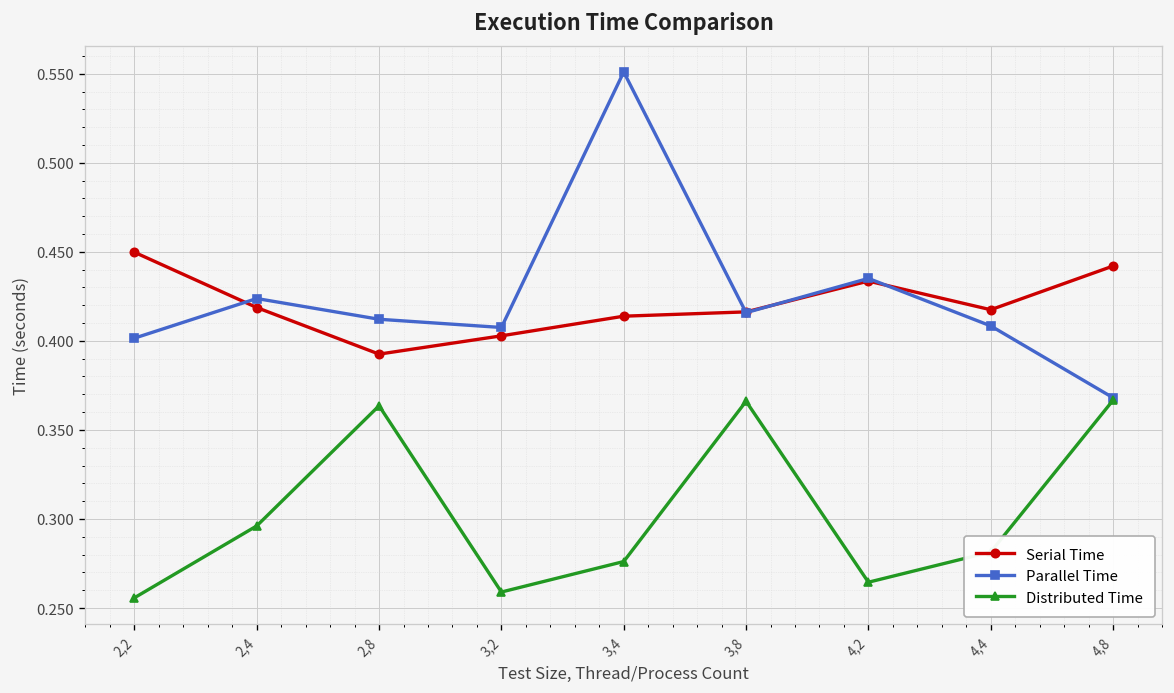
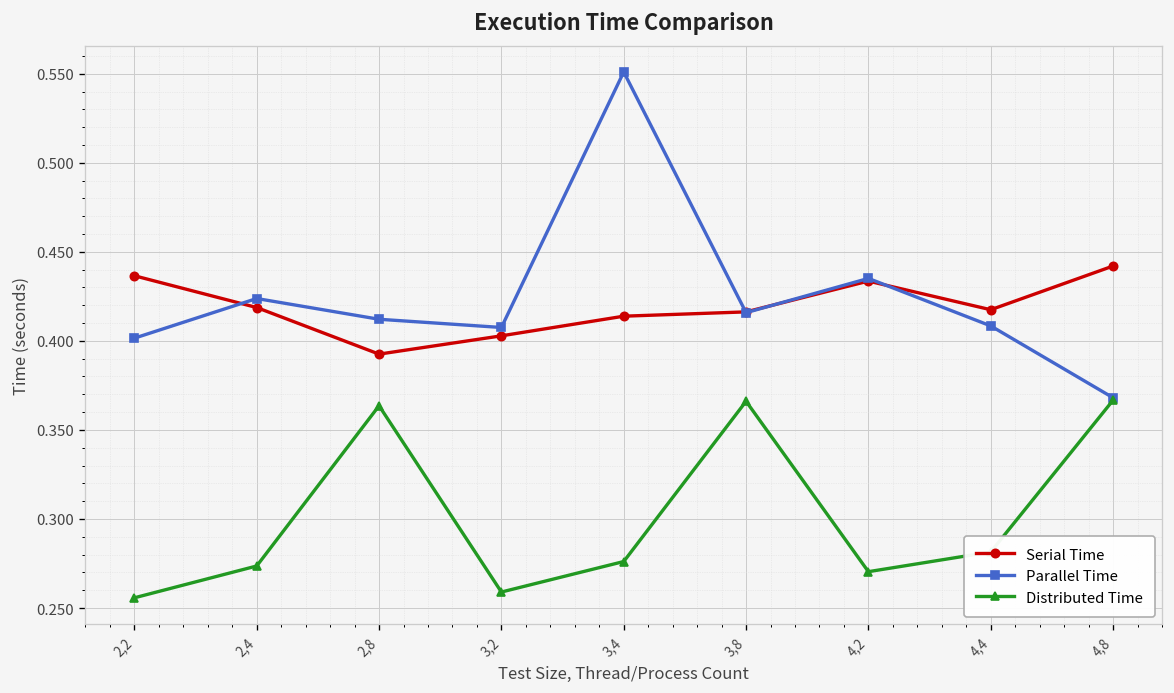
  {
    "Serial Time": {
-     "2,2": 0.450,
+     "2,2": 0.437,
      "2,4": 0.419,
      "2,8": 0.393,
      "3,2": 0.403,
      "3,4": 0.414,
      "4,4": 0.417,
      "4,8": 0.442
    },
    "Parallel Time": {
      "2,2": 0.402,
      "2,4": 0.424,
      "2,8": 0.412,
      "3,2": 0.408,
      "3,4": 0.551,
      "4,4": 0.408
    },
    "Distributed Time": {
      "2,2": 0.256,
-     "2,4": 0.296,
+     "2,4": 0.274,
      "2,8": 0.364,
      "3,2": 0.259,
      "3,4": 0.276,
      "3,8": 0.366,
-     "4,2": 0.264
+     "4,2": 0.270
    }
  }
